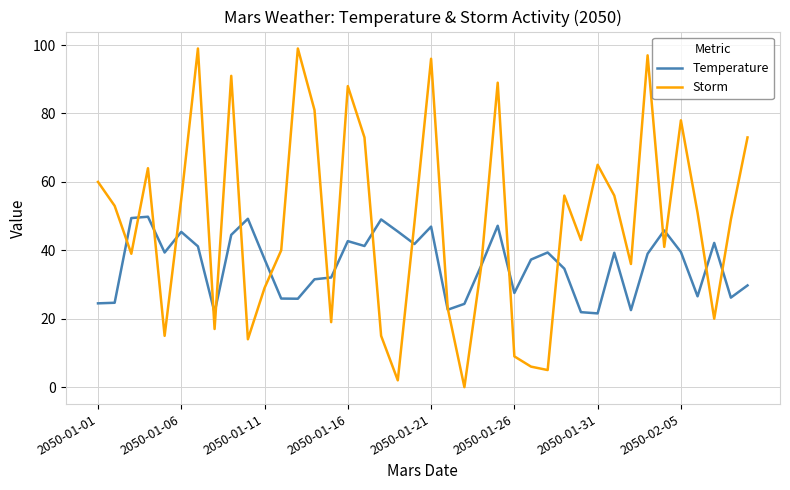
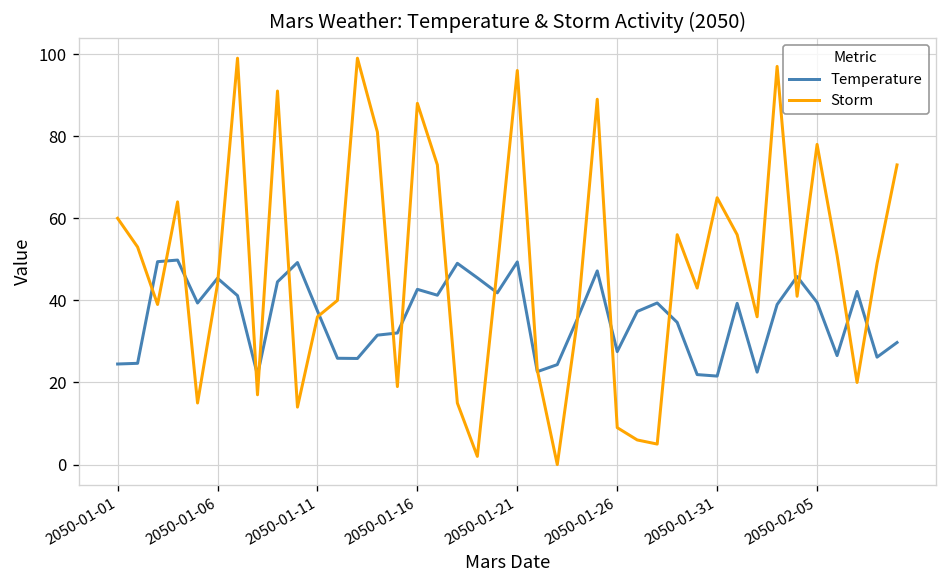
  {
    "Temperature": {
      "2050-01-01": 25,
      "2050-01-06": 45,
      "2050-01-11": 37,
      "2050-01-16": 43,
-     "2050-01-21": 47,
+     "2050-01-21": 49,
      "2050-01-26": 28,
      "2050-01-31": 22,
      "2050-02-05": 40
    },
    "Storm": {
      "2050-01-01": 60,
-     "2050-01-06": 55,
-     "2050-01-11": 29,
+     "2050-01-06": 44,
+     "2050-01-11": 36,
      "2050-01-16": 88,
      "2050-01-21": 96,
      "2050-01-26": 9,
      "2050-01-31": 65,
      "2050-02-05": 78
    }
  }
